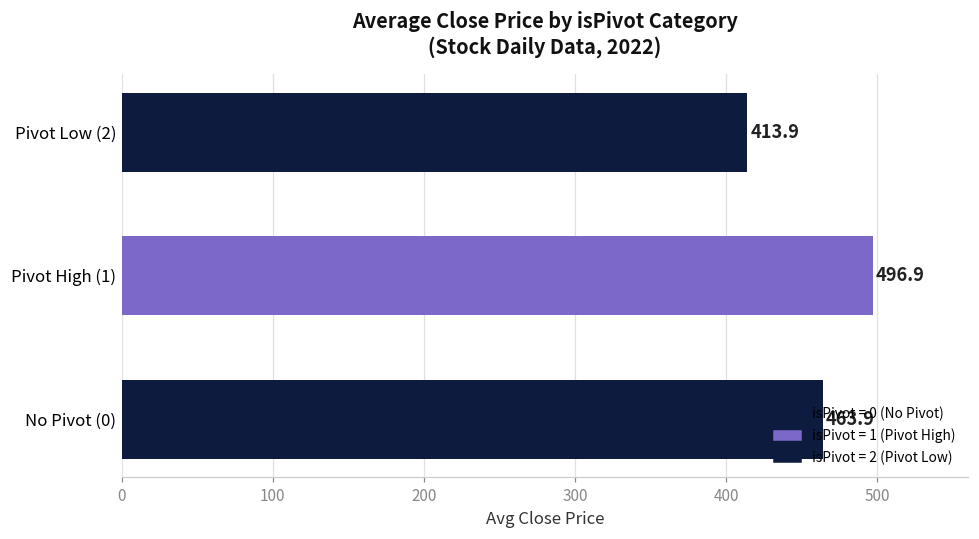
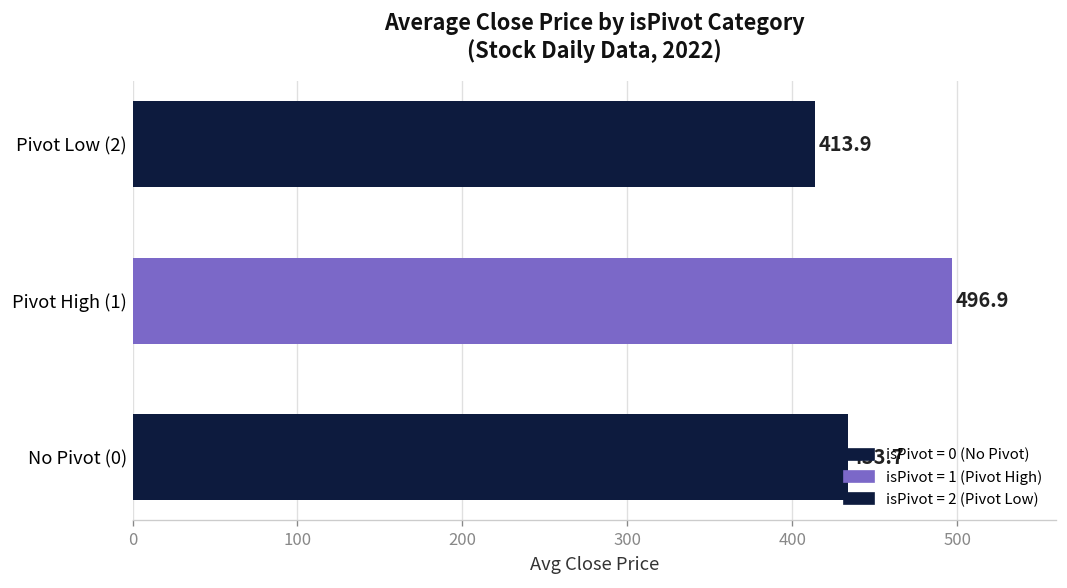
  {
    "Pivot Low (2)": 413.9,
    "Pivot High (1)": 496.9,
-   "No Pivot (0)": 463.9
+   "No Pivot (0)": 433.7
  }
